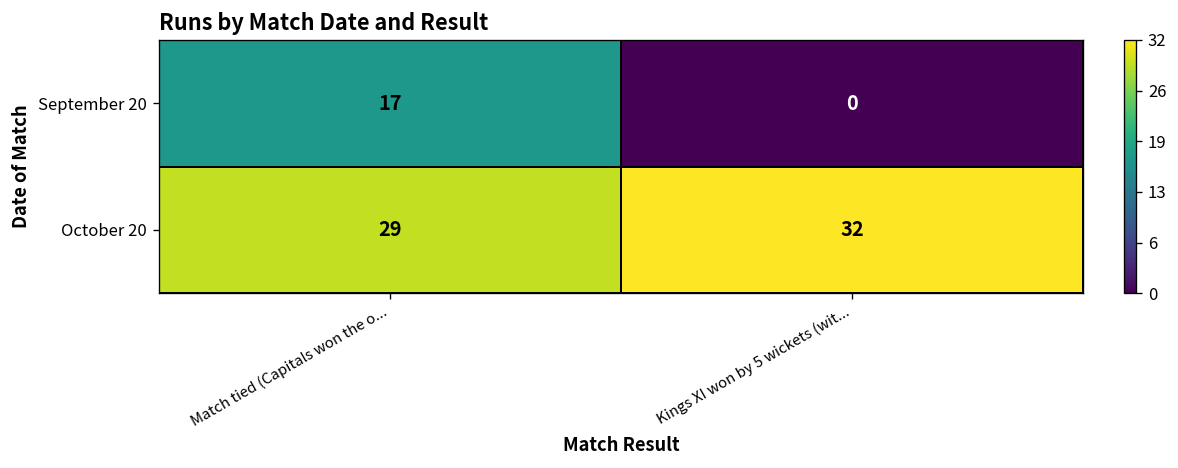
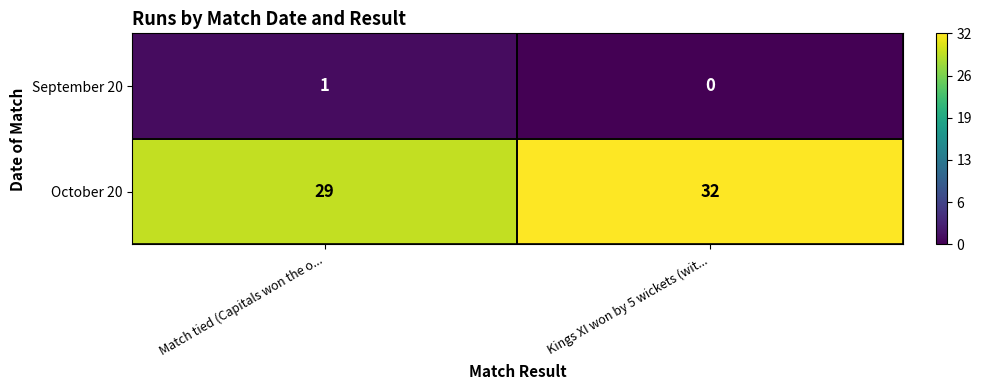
  {
    "September 20": {
-     "Match tied (Capitals won the o...": 17,
+     "Match tied (Capitals won the o...": 1,
      "Kings XI won by 5 wickets (wit...": 0
    },
    "October 20": {
      "Match tied (Capitals won the o...": 29,
      "Kings XI won by 5 wickets (wit...": 32
    }
  }
